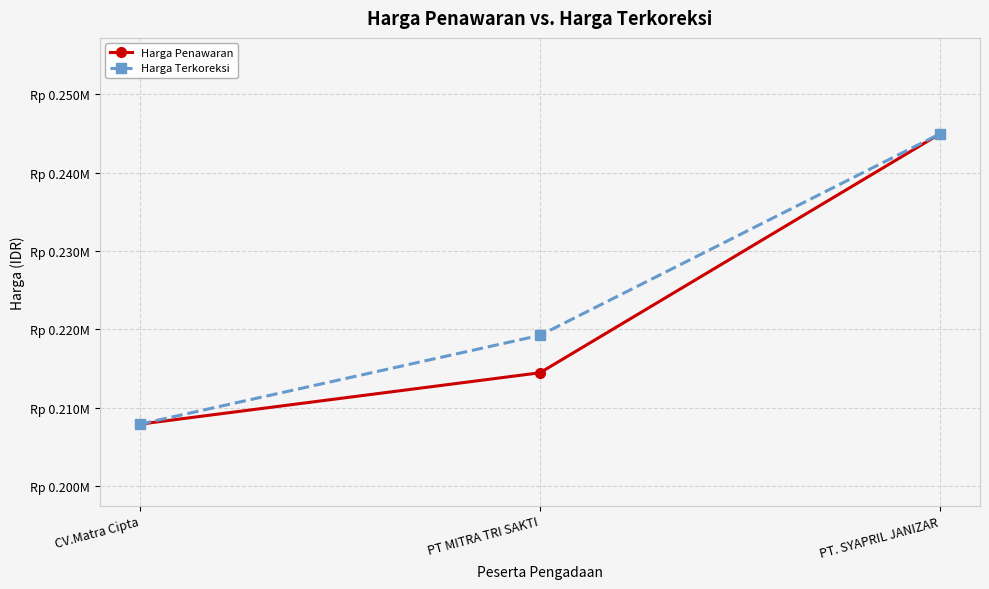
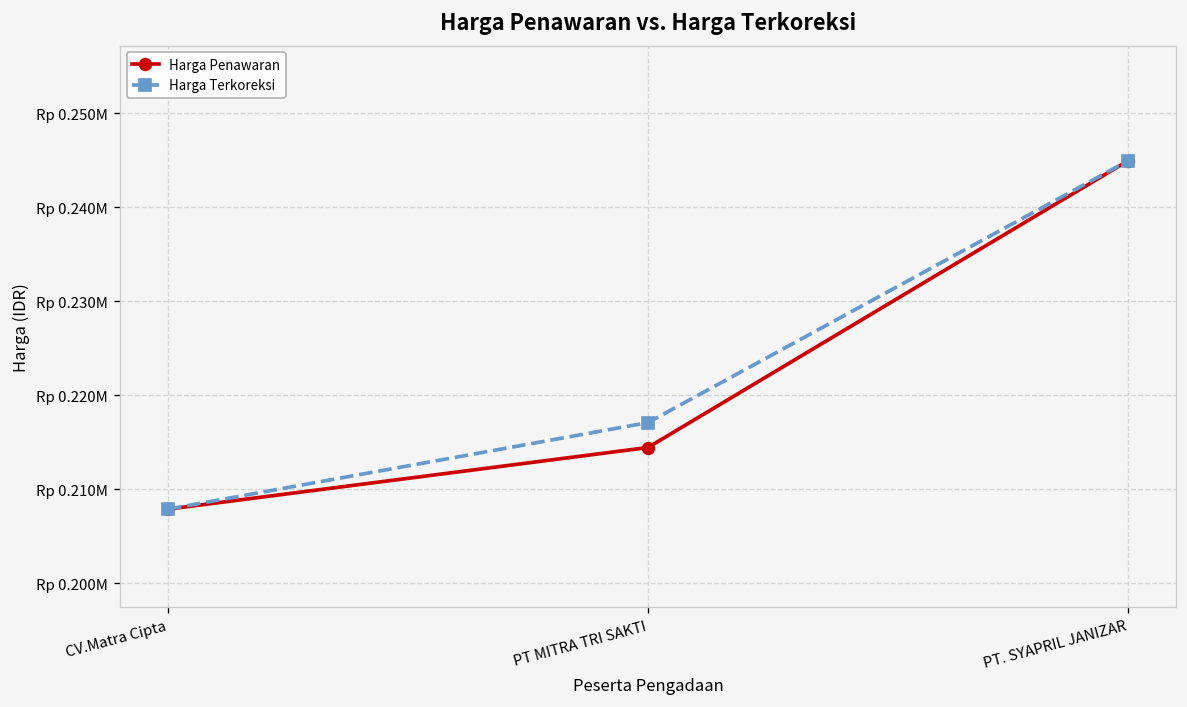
  {
    "Harga Penawaran": {
      "PT MITRA TRI SAKTI": "Rp 214000"
    },
    "Harga Terkoreksi": {
-     "PT MITRA TRI SAKTI": "Rp 219000"
+     "PT MITRA TRI SAKTI": "Rp 217000"
    }
  }
